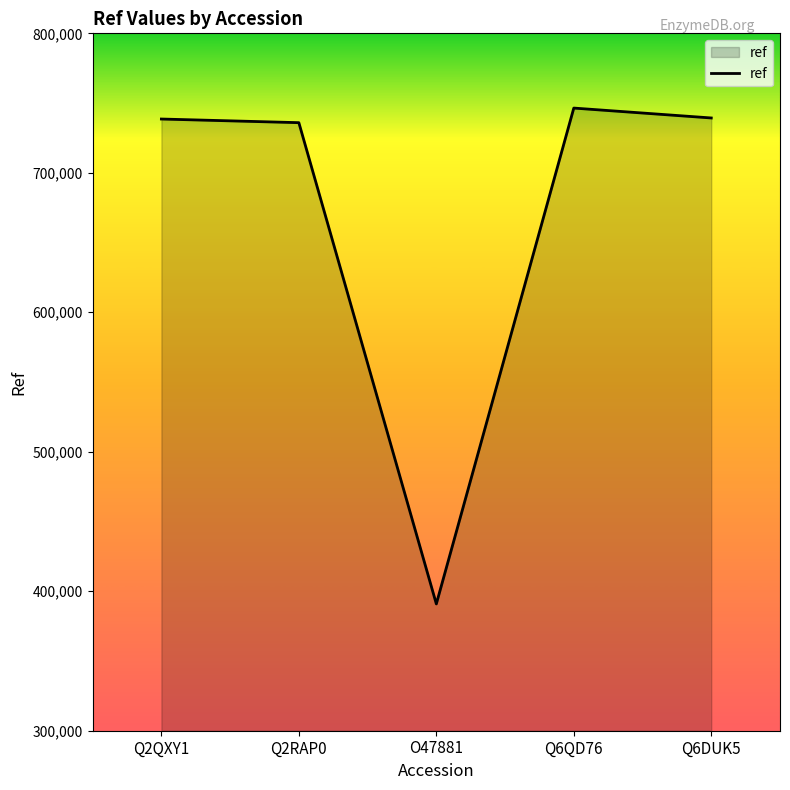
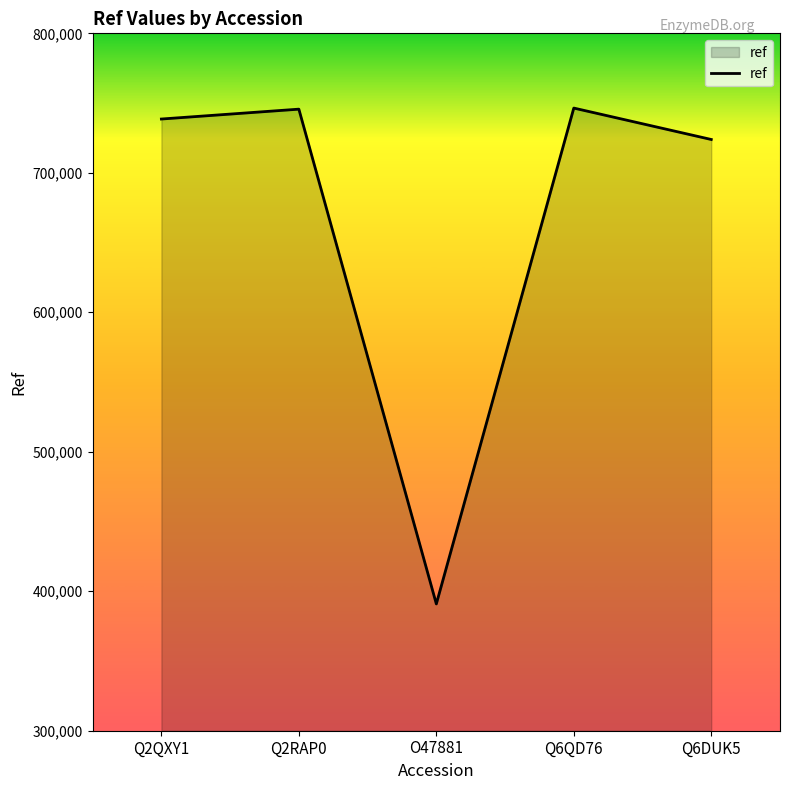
  {
    "Q2QXY1": "739,000",
-   "Q2RAP0": "736,000",
+   "Q2RAP0": "746,000",
    "O47881": "391,000",
    "Q6QD76": "746,000",
-   "Q6DUK5": "739,000"
+   "Q6DUK5": "724,000"
  }
